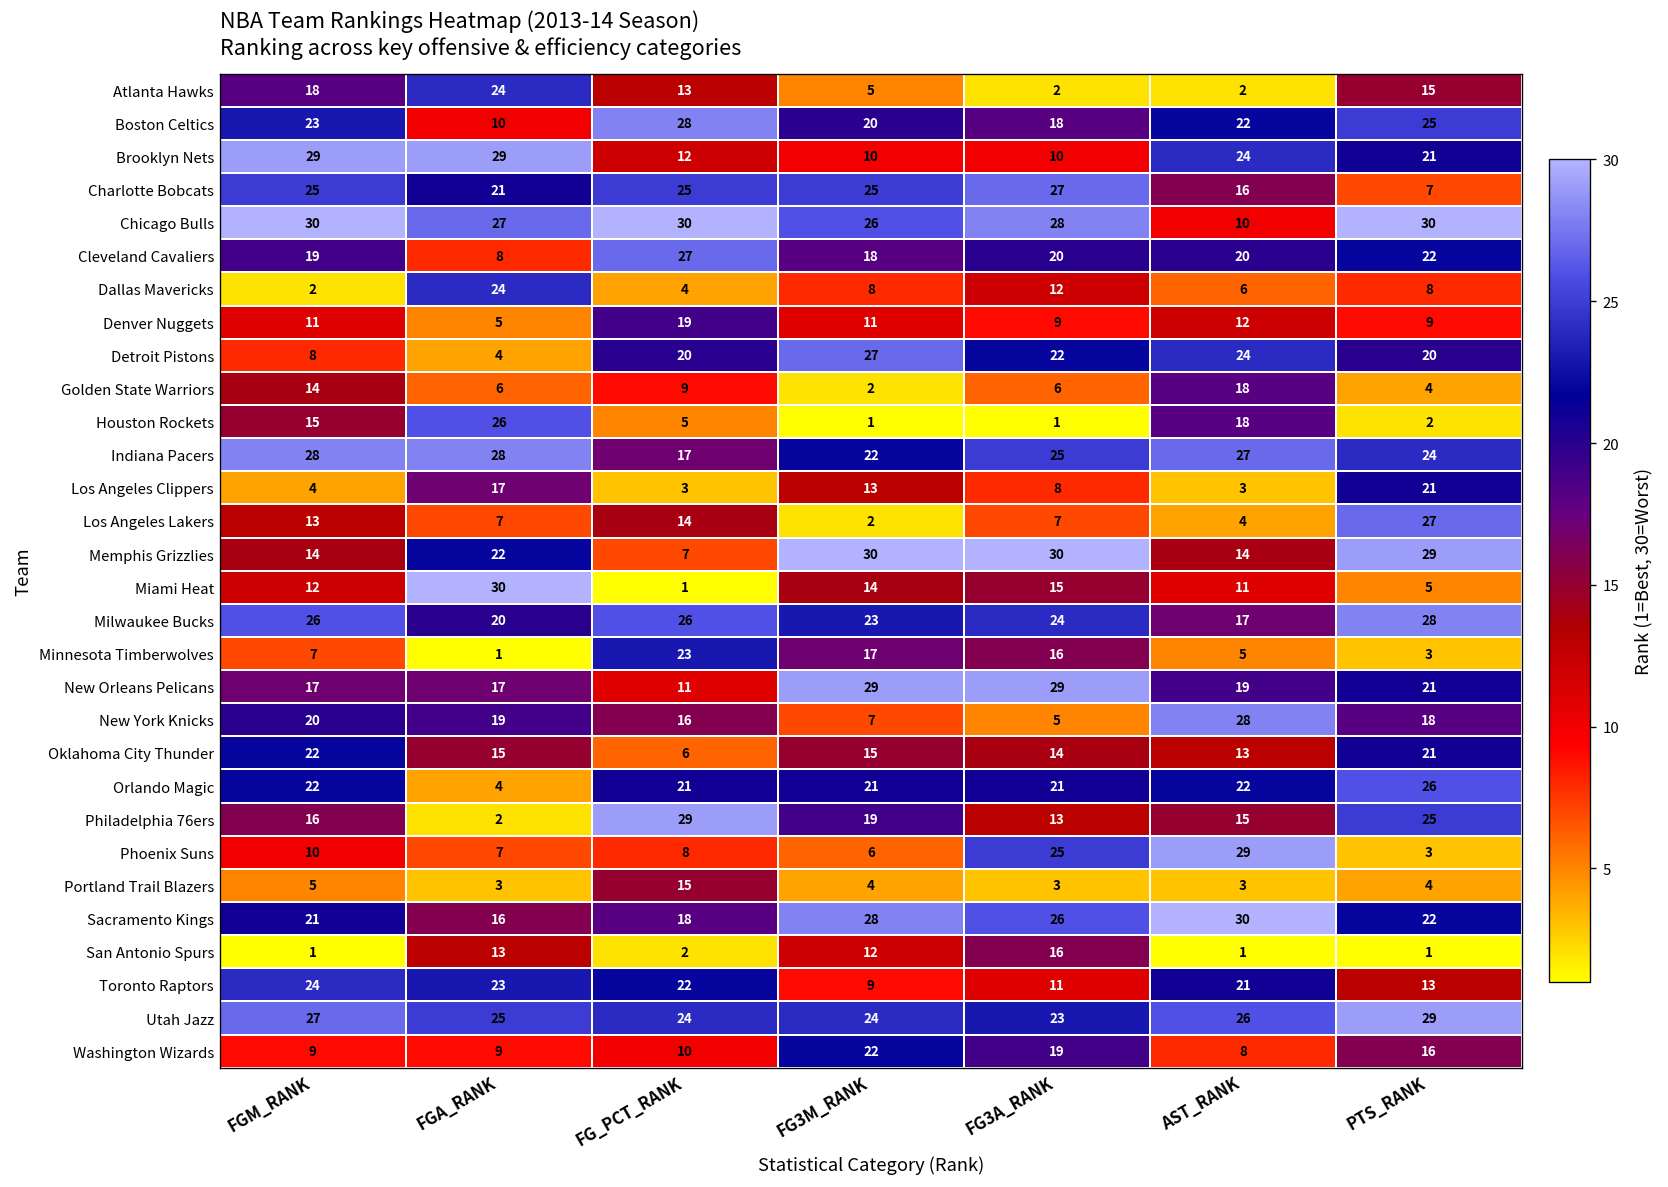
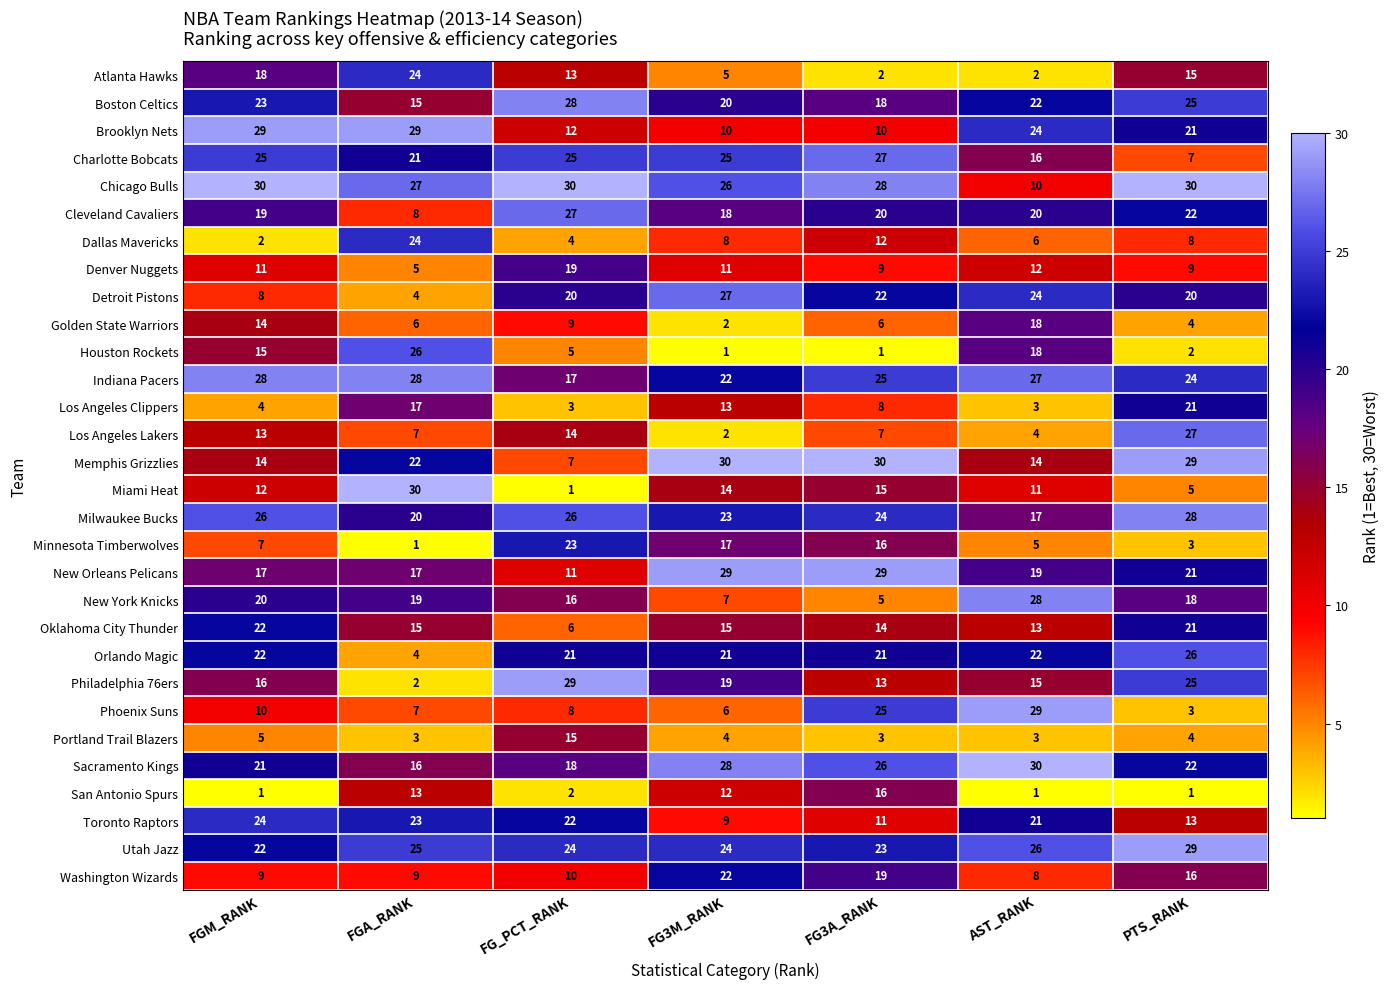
  {
    "Boston Celtics": {
      "FGM_RANK": 23,
-     "FGA_RANK": 10,
+     "FGA_RANK": 15,
      "FG_PCT_RANK": 28,
      "FG3M_RANK": 20,
      "FG3A_RANK": 18,
      "AST_RANK": 22,
      "PTS_RANK": 25
    },
    "Utah Jazz": {
-     "FGM_RANK": 27,
+     "FGM_RANK": 22,
      "FGA_RANK": 25,
      "FG_PCT_RANK": 24,
      "FG3M_RANK": 24,
      "FG3A_RANK": 23,
      "AST_RANK": 26,
      "PTS_RANK": 29
    }
  }
